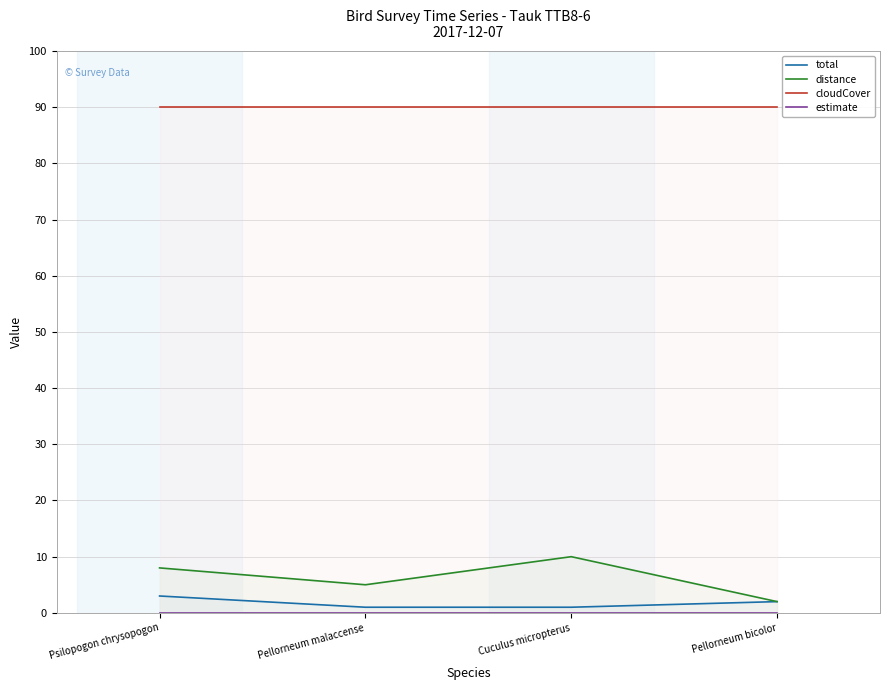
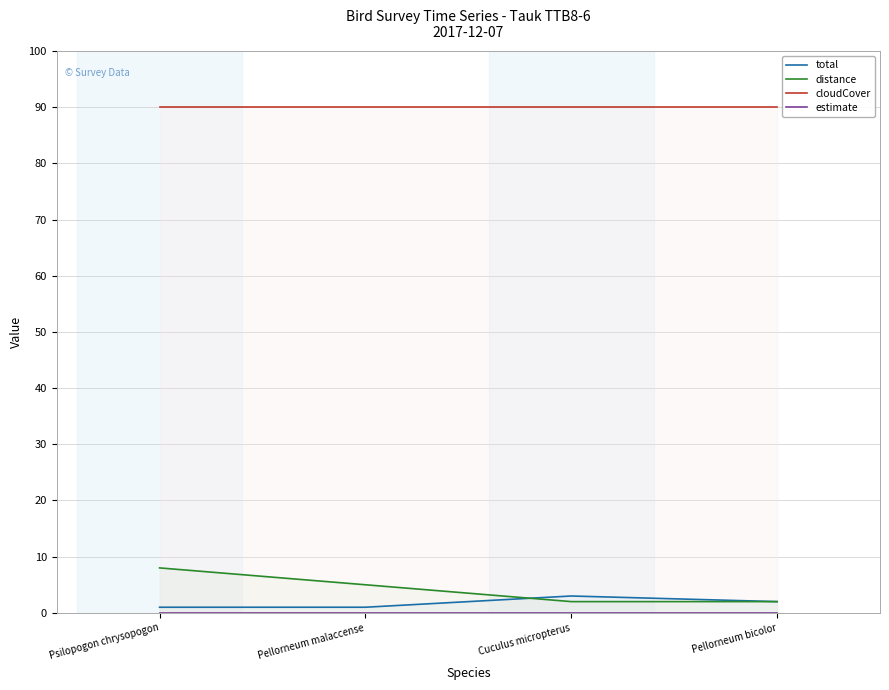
  {
    "total": {
-     "Psilopogon chrysopogon": 3,
+     "Psilopogon chrysopogon": 1,
      "Pellorneum malaccense": 1,
-     "Cuculus micropterus": 1
+     "Cuculus micropterus": 3
    },
    "distance": {
      "Psilopogon chrysopogon": 8,
      "Pellorneum malaccense": 5,
-     "Cuculus micropterus": 10
+     "Cuculus micropterus": 2
    },
    "cloudCover": {
      "Psilopogon chrysopogon": 90,
      "Pellorneum malaccense": 90,
      "Cuculus micropterus": 90,
      "Pellorneum bicolor": 90
    },
    "estimate": {
      "Psilopogon chrysopogon": 0,
      "Pellorneum malaccense": 0,
      "Cuculus micropterus": 0,
      "Pellorneum bicolor": 0
    }
  }
